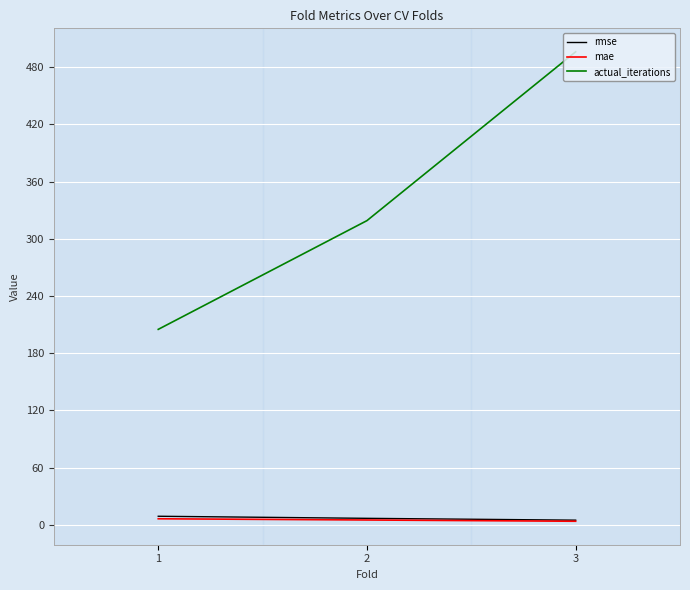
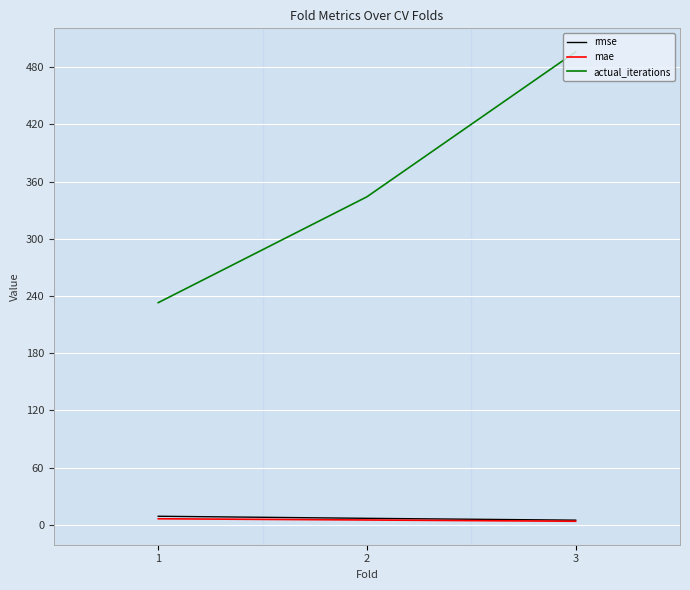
  {
    "actual_iterations": {
-     "1": 210,
-     "2": 320
+     "1": 230,
+     "2": 340
    }
  }
